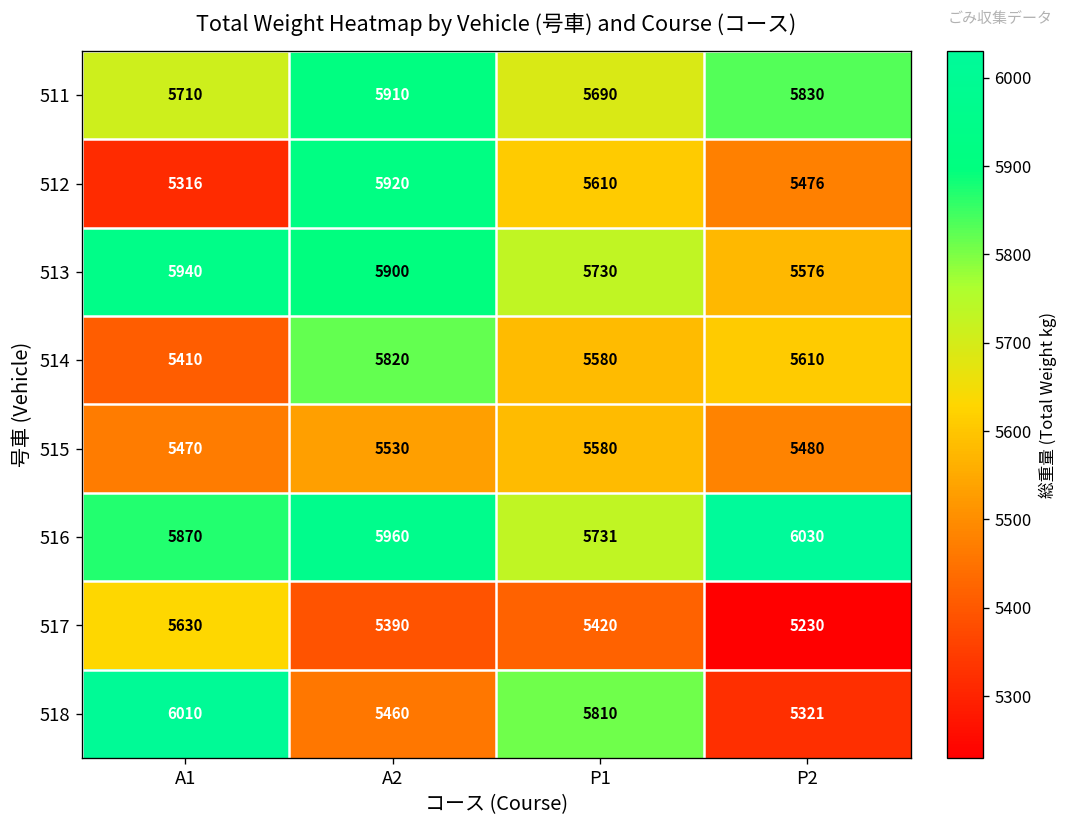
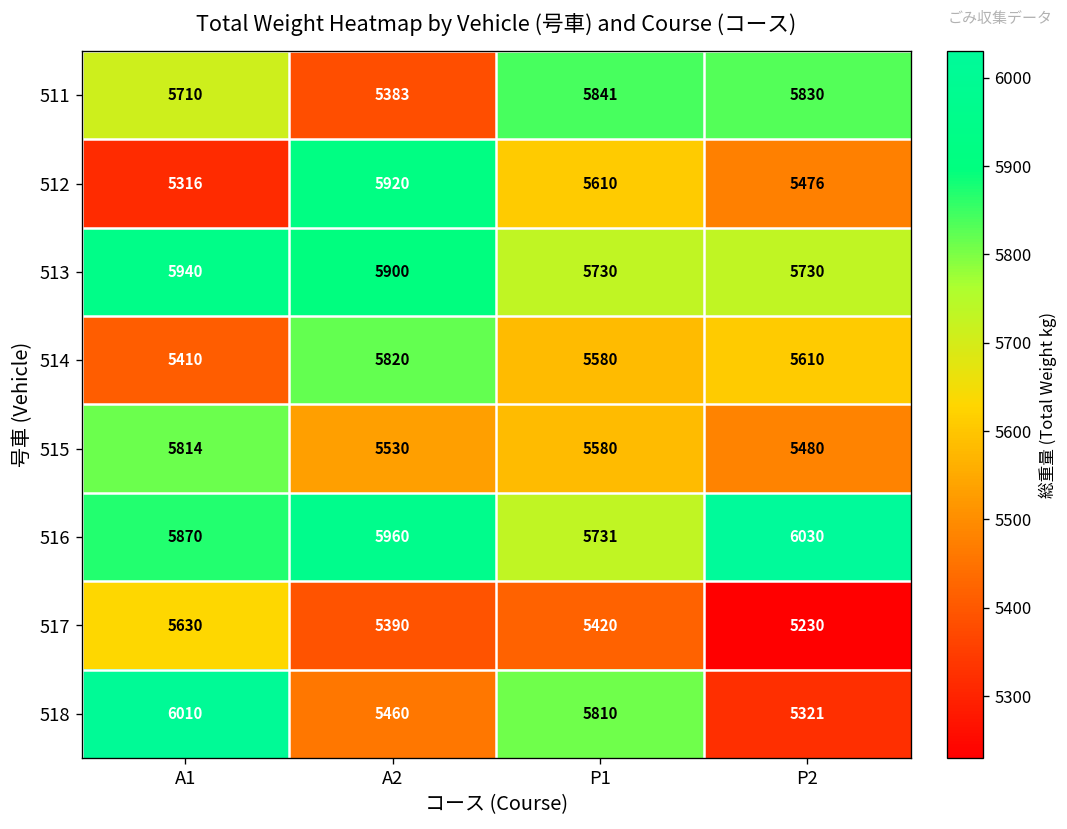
  {
    "511": {
      "A1": 5710,
-     "A2": 5910,
-     "P1": 5690,
+     "A2": 5383,
+     "P1": 5841,
      "P2": 5830
    },
    "512": {
      "A1": 5316,
      "A2": 5920,
      "P1": 5610,
      "P2": 5476
    },
    "513": {
      "A1": 5940,
      "A2": 5900,
      "P1": 5730,
-     "P2": 5576
+     "P2": 5730
    },
    "514": {
      "A1": 5410,
      "A2": 5820,
      "P1": 5580,
      "P2": 5610
    },
    "515": {
-     "A1": 5470,
+     "A1": 5814,
      "A2": 5530,
      "P1": 5580,
      "P2": 5480
    },
    "516": {
      "A1": 5870,
      "A2": 5960,
      "P1": 5731,
      "P2": 6030
    },
    "517": {
      "A1": 5630,
      "A2": 5390,
      "P1": 5420,
      "P2": 5230
    },
    "518": {
      "A1": 6010,
      "A2": 5460,
      "P1": 5810,
      "P2": 5321
    }
  }
